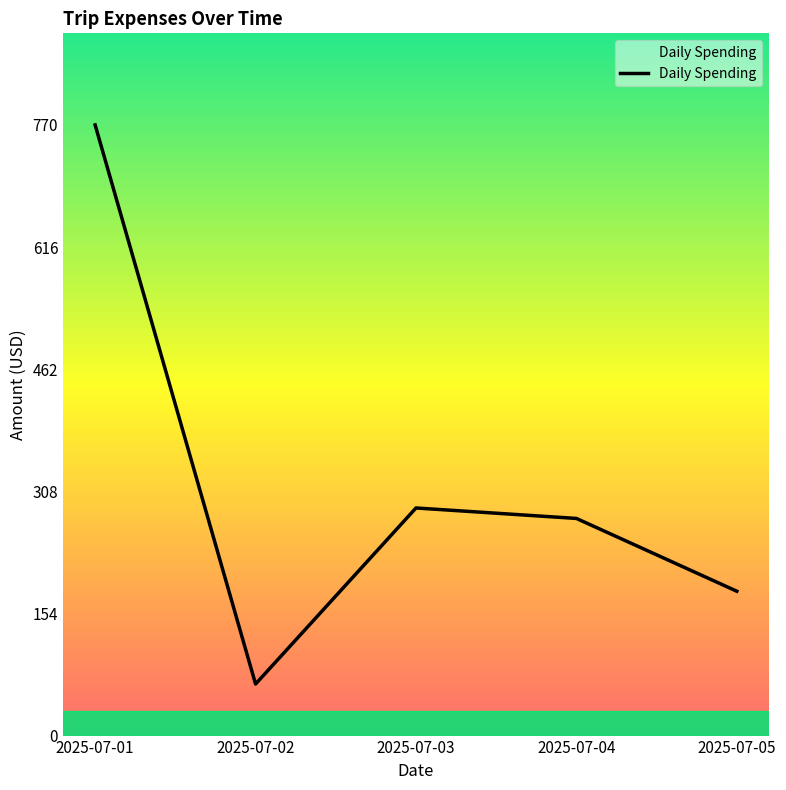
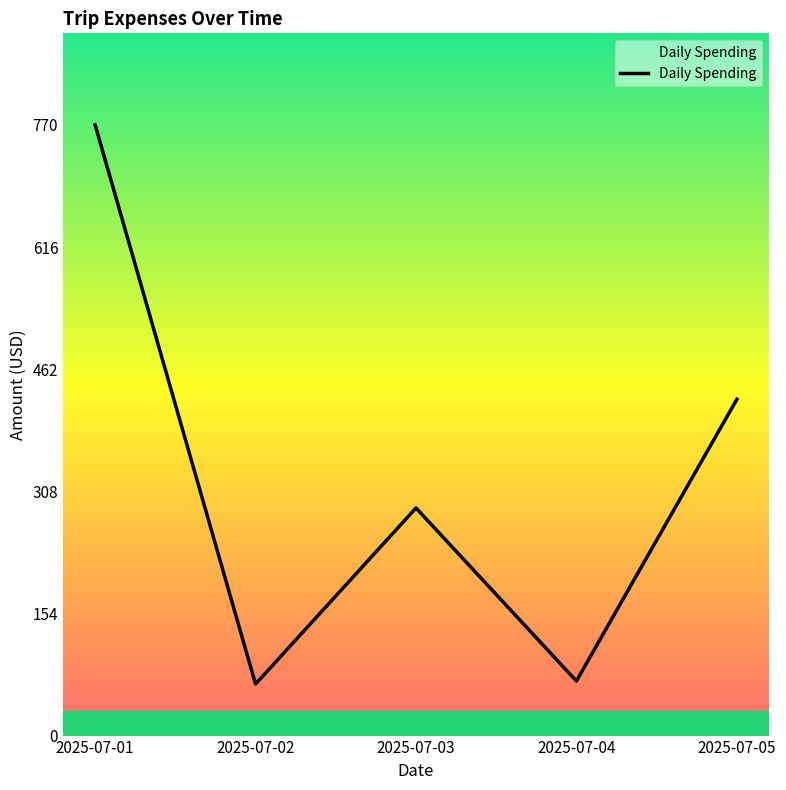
  {
    "2025-07-01": 770,
    "2025-07-02": 70,
    "2025-07-03": 290,
-   "2025-07-04": 270,
-   "2025-07-05": 180
+   "2025-07-04": 70,
+   "2025-07-05": 420
  }
